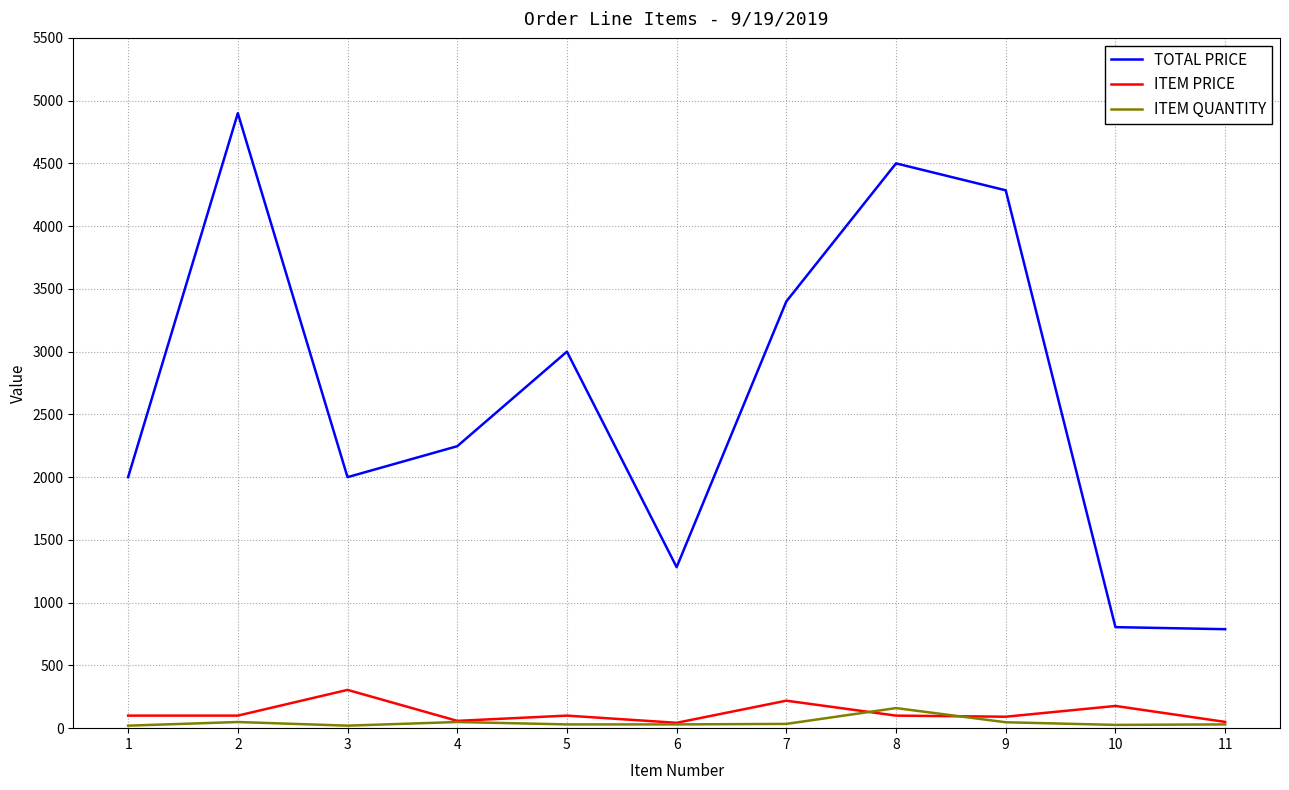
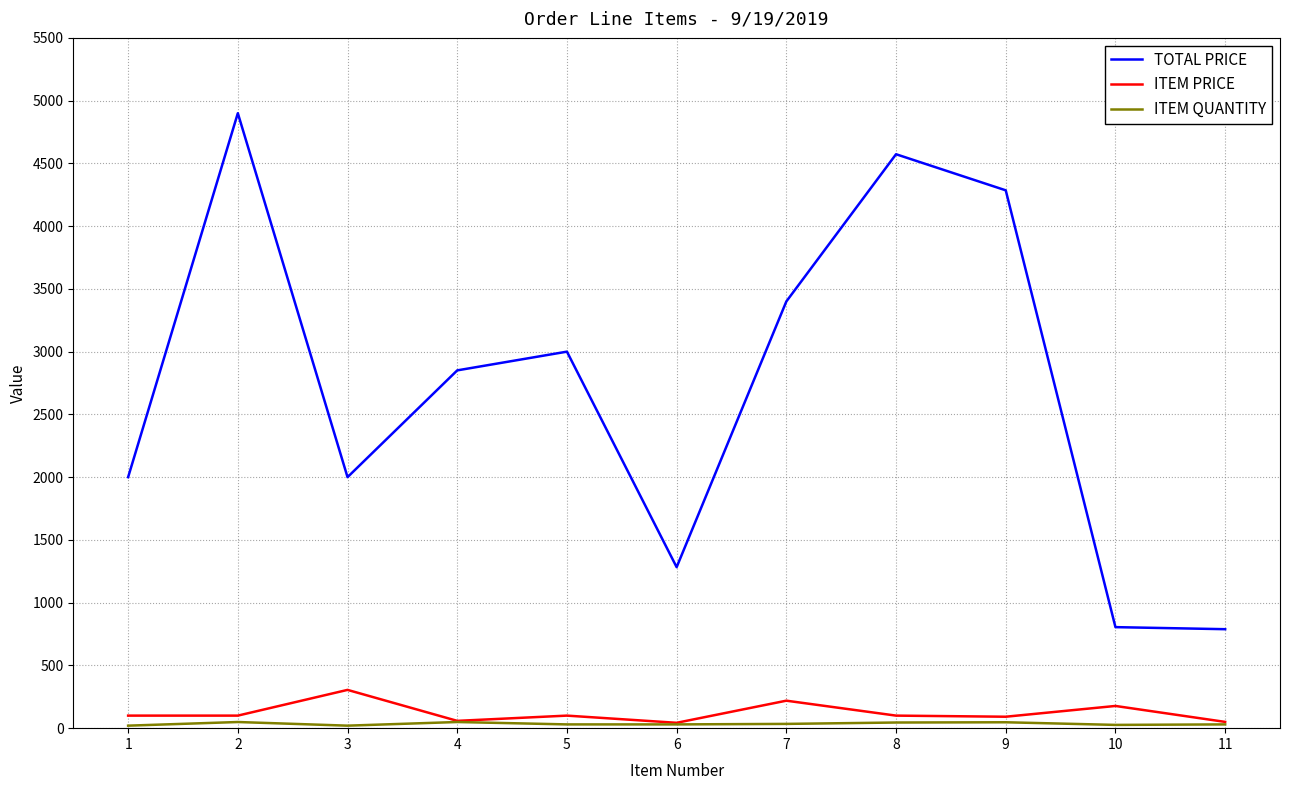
  {
    "TOTAL PRICE": {
      "1": 2000,
      "2": 4900,
      "3": 2000,
-     "4": 2250,
+     "4": 2850,
      "5": 3000,
      "6": 1280,
      "7": 3400,
-     "8": 4500,
+     "8": 4570,
      "9": 4290,
      "10": 810,
      "11": 790
    },
    "ITEM PRICE": {
      "1": 100,
      "2": 100,
      "3": 310,
      "5": 100,
      "7": 220,
      "8": 100,
      "9": 90,
      "10": 180
    },
    "ITEM QUANTITY": {
      "1": 20,
      "2": 50,
      "3": 20,
      "5": 30,
      "7": 30,
-     "8": 160,
+     "8": 50,
      "9": 50,
      "10": 30
    }
  }
